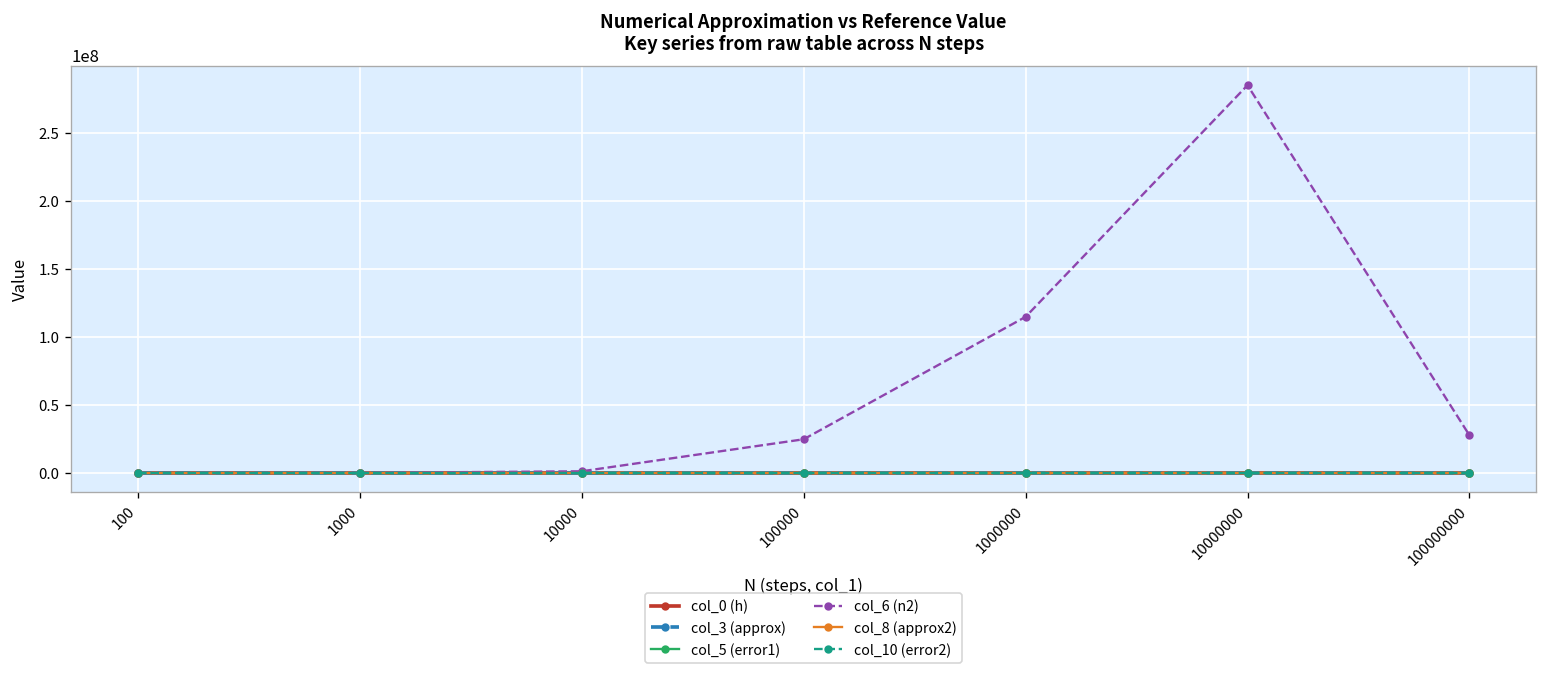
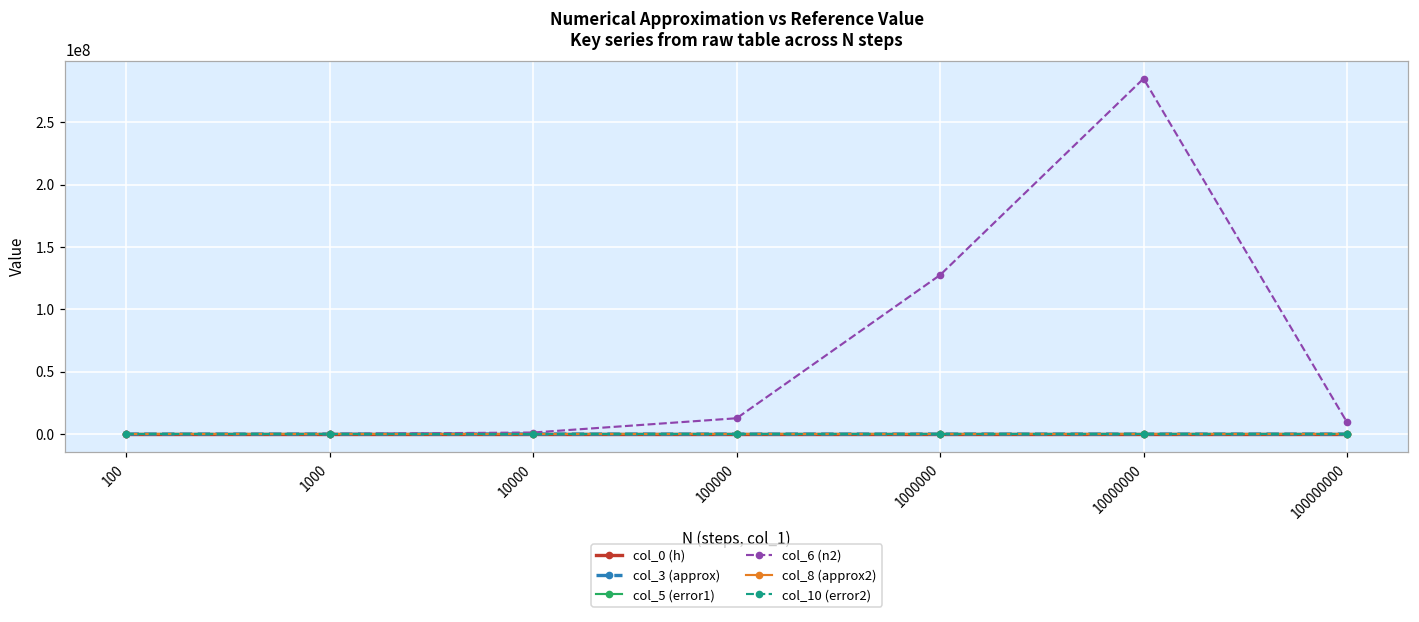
  {
    "col_10 (error2)": {
      "100000": 0,
      "1000000": 0,
      "10000000": 0,
      "100000000": 0
    },
    "col_6 (n2)": {
-     "100000": 25000000,
-     "1000000": 115000000,
+     "100000": 13000000,
+     "1000000": 128000000,
      "10000000": 285000000,
-     "100000000": 28000000
+     "100000000": 10000000
    }
  }
